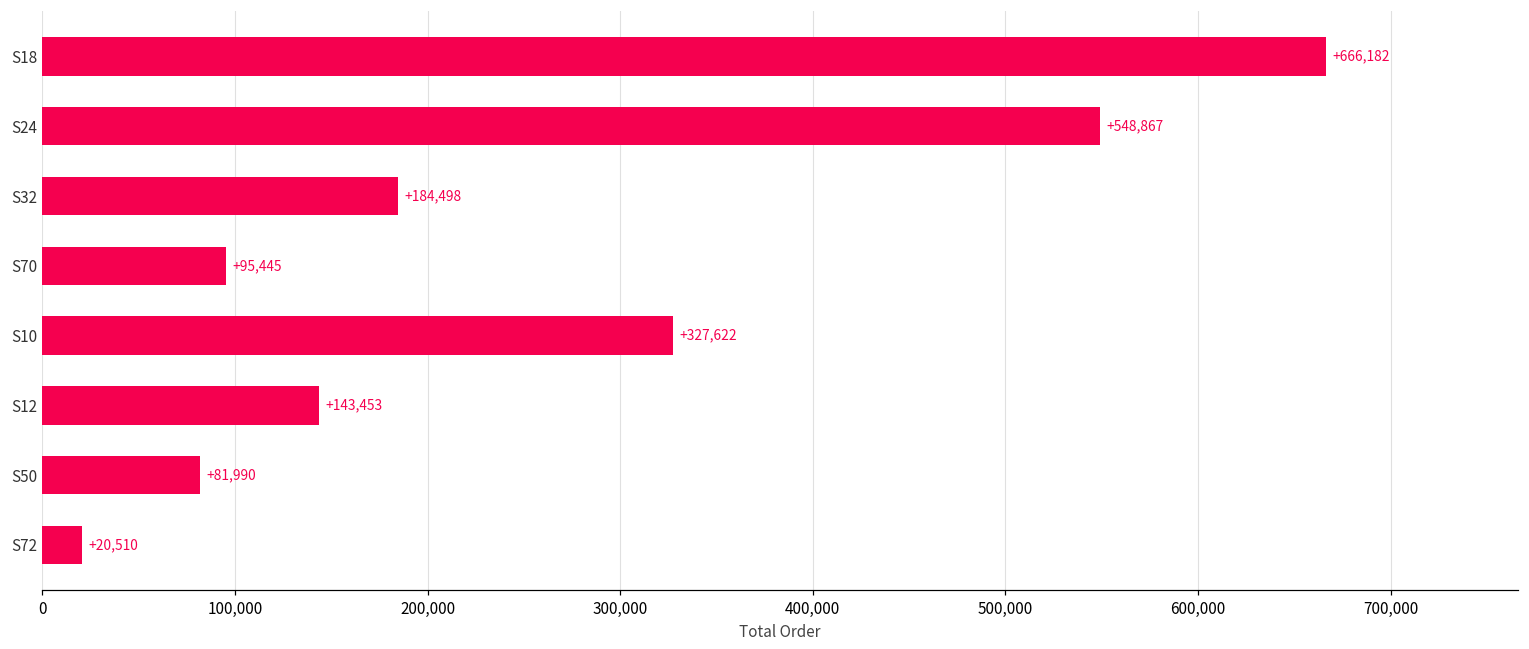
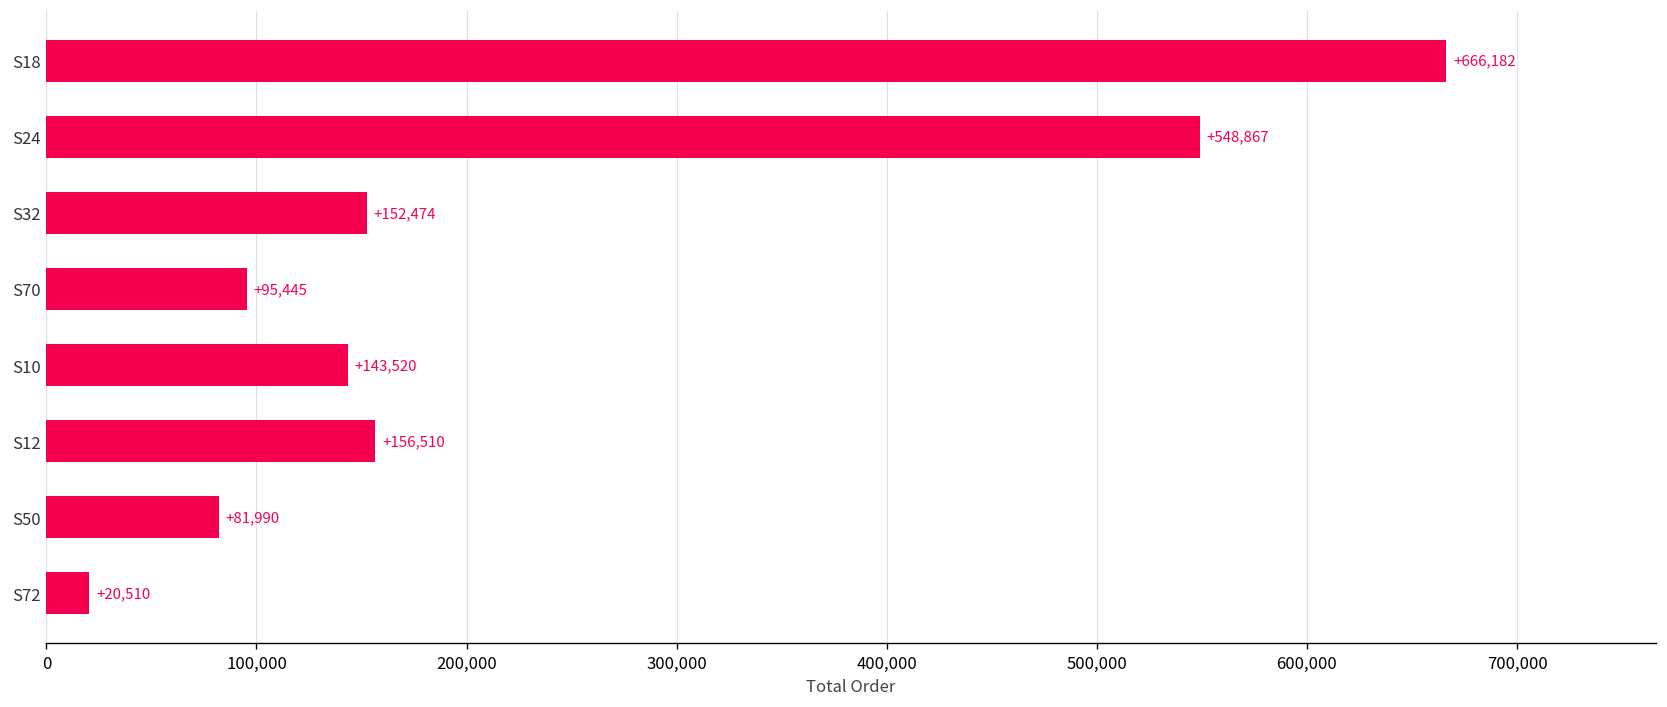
  {
    "S18": "+666,182",
    "S24": "+548,867",
-   "S32": "+184,498",
+   "S32": "+152,474",
    "S70": "+95,445",
-   "S10": "+327,622",
-   "S12": "+143,453",
+   "S10": "+143,520",
+   "S12": "+156,510",
    "S50": "+81,990",
    "S72": "+20,510"
  }
